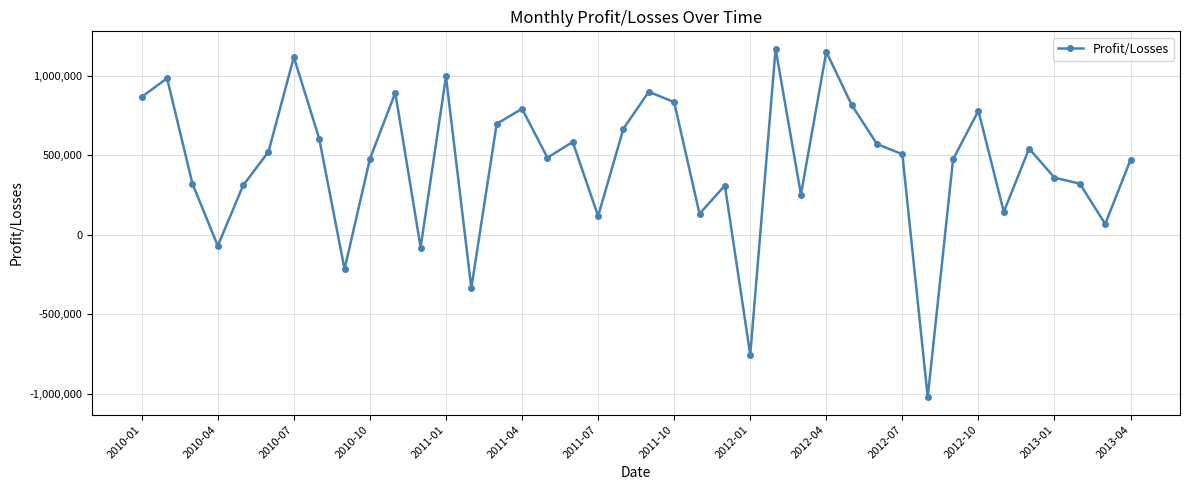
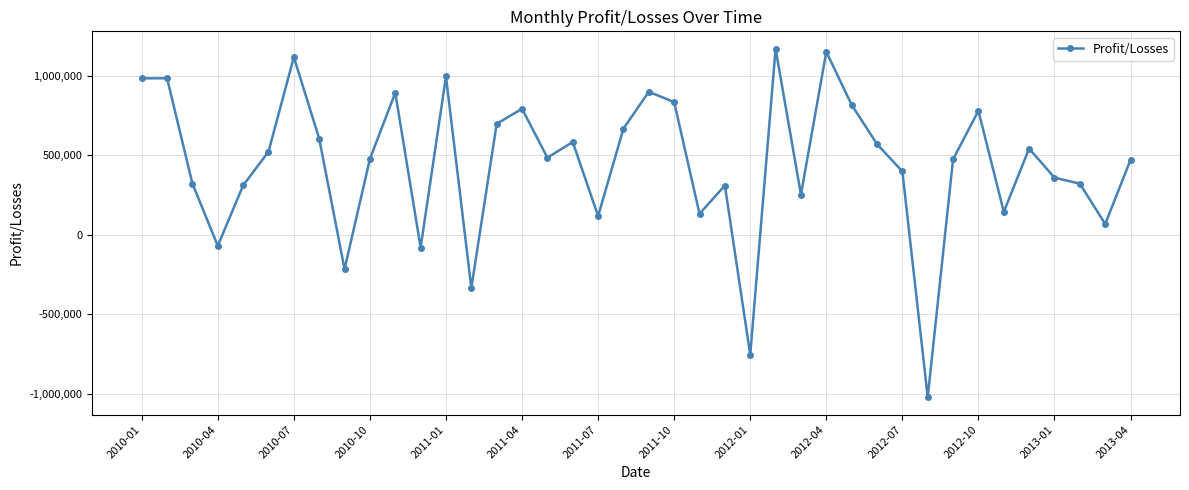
  {
-   "2010-01": "870,000",
+   "2010-01": "980,000",
    "2010-04": "-70,000",
    "2010-07": "1,120,000",
    "2010-10": "480,000",
    "2011-01": "1,000,000",
    "2011-04": "790,000",
    "2011-07": "120,000",
    "2011-10": "830,000",
    "2012-01": "-760,000",
    "2012-04": "1,150,000",
-   "2012-07": "510,000",
+   "2012-07": "400,000",
    "2012-10": "780,000",
    "2013-01": "360,000",
    "2013-04": "470,000"
  }
